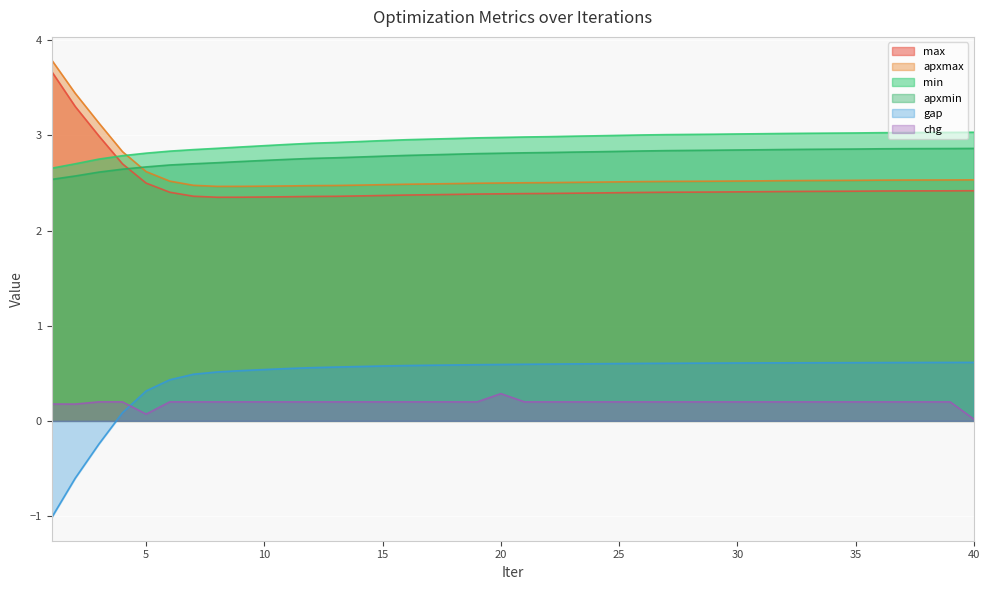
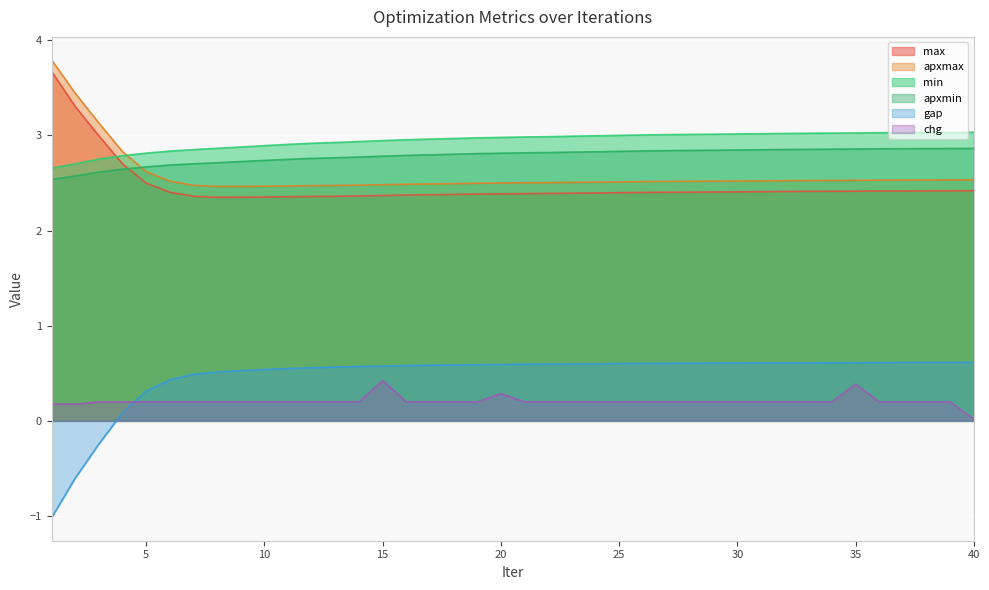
  {
    "chg": {
-     "5": 0.1,
+     "5": 0.2,
      "10": 0.2,
-     "15": 0.2,
+     "15": 0.4,
      "20": 0.3,
      "25": 0.2,
      "30": 0.2,
-     "35": 0.2,
+     "35": 0.4,
      "40": 0.0
    }
  }
